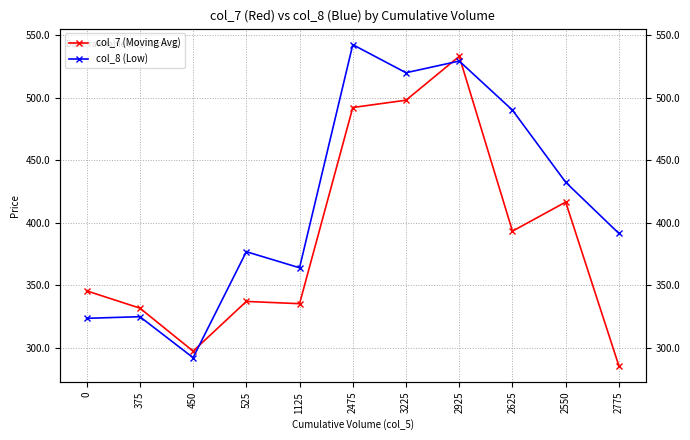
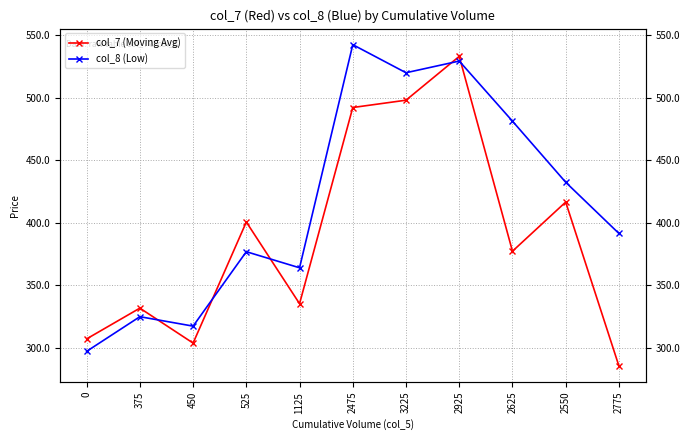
  {
    "col_7 (Moving Avg)": {
-     "0": 345,
+     "0": 307,
      "375": 332,
-     "450": 297,
-     "525": 337,
+     "450": 304,
+     "525": 400,
      "1125": 335,
      "2475": 492,
      "3225": 498,
      "2925": 533,
-     "2625": 393,
+     "2625": 377,
      "2550": 416,
      "2775": 285
    },
    "col_8 (Low)": {
-     "0": 323,
+     "0": 297,
      "375": 325,
-     "450": 292,
+     "450": 317,
      "525": 377,
      "1125": 364,
      "2475": 542,
      "3225": 520,
      "2925": 529,
-     "2625": 490,
+     "2625": 481,
      "2550": 432,
      "2775": 391
    }
  }
